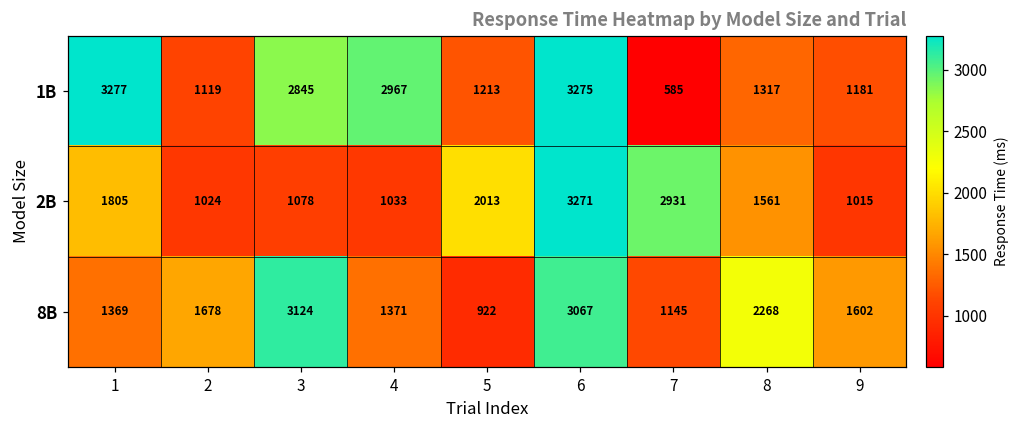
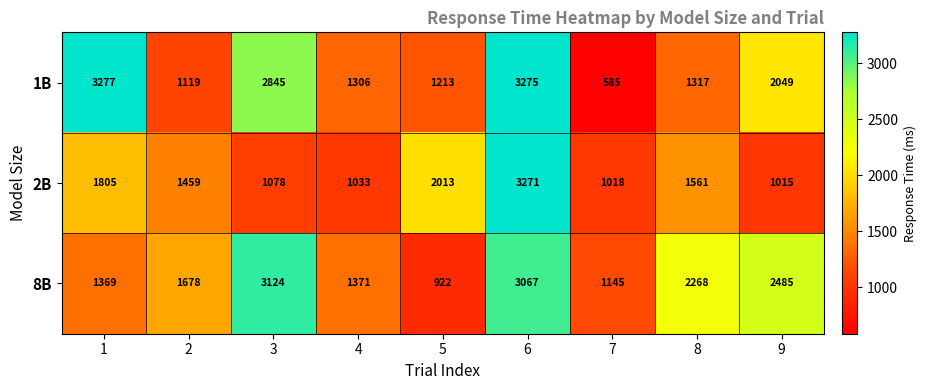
  {
    "1B": {
      "1": 3277,
      "2": 1119,
      "3": 2845,
-     "4": 2967,
+     "4": 1306,
      "5": 1213,
      "6": 3275,
      "7": 585,
      "8": 1317,
-     "9": 1181
+     "9": 2049
    },
    "2B": {
      "1": 1805,
-     "2": 1024,
+     "2": 1459,
      "3": 1078,
      "4": 1033,
      "5": 2013,
      "6": 3271,
-     "7": 2931,
+     "7": 1018,
      "8": 1561,
      "9": 1015
    },
    "8B": {
      "1": 1369,
      "2": 1678,
      "3": 3124,
      "4": 1371,
      "5": 922,
      "6": 3067,
      "7": 1145,
      "8": 2268,
-     "9": 1602
+     "9": 2485
    }
  }
